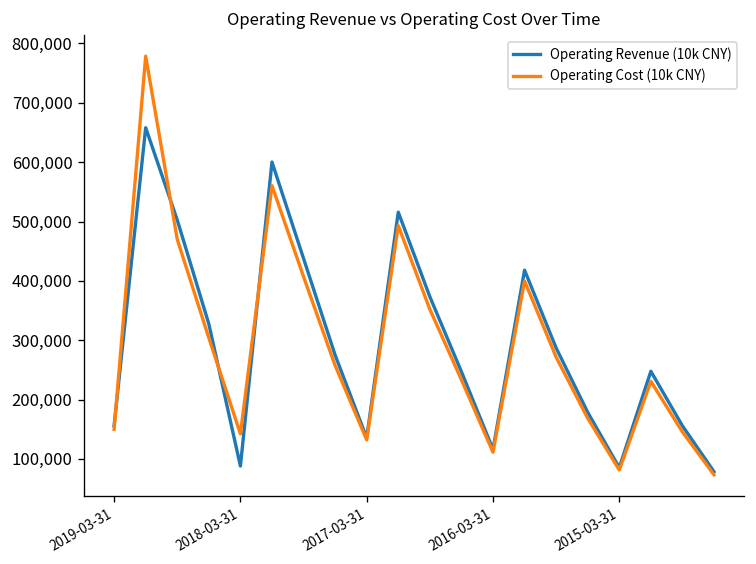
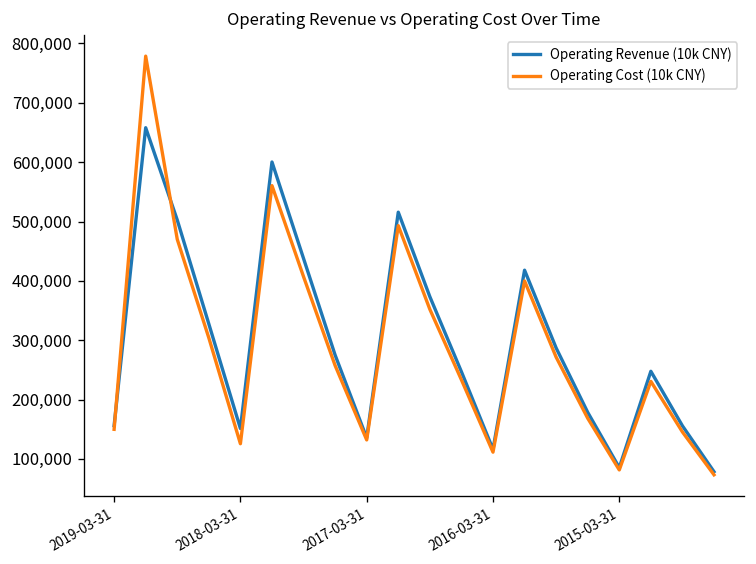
  {
    "Operating Revenue (10k CNY)": {
      "2019-03-31": "160,000",
-     "2018-03-31": "90,000"
+     "2018-03-31": "150,000"
    },
    "Operating Cost (10k CNY)": {
      "2019-03-31": "150,000",
-     "2018-03-31": "140,000"
+     "2018-03-31": "130,000"
    }
  }
